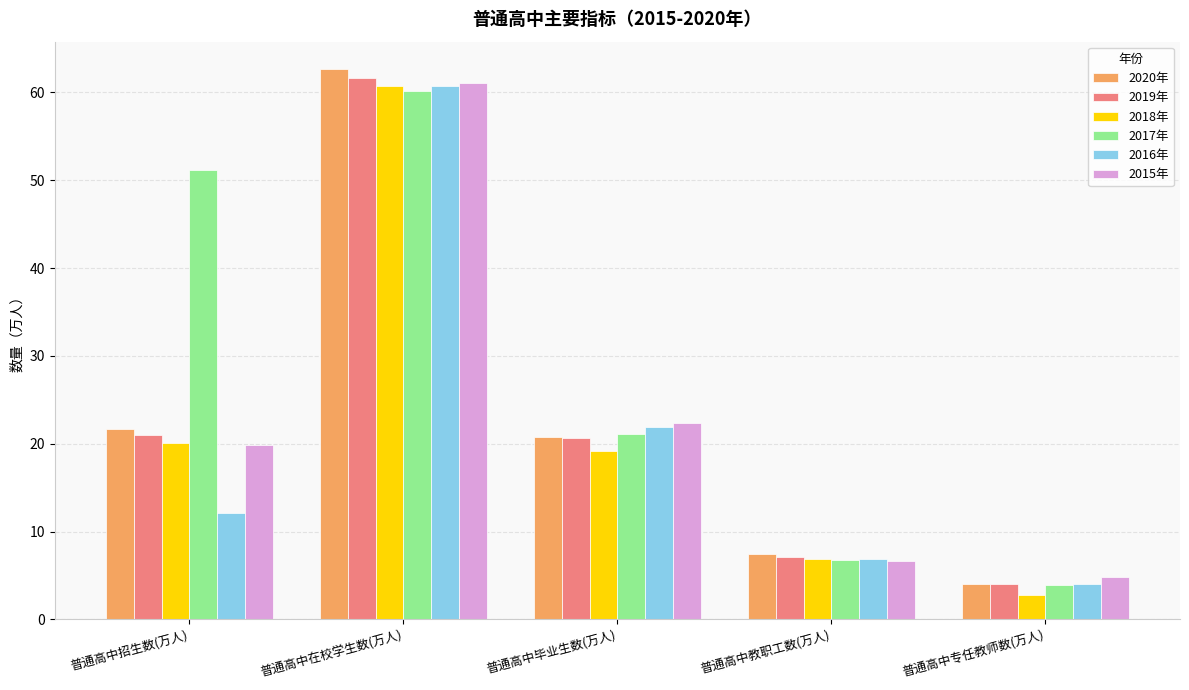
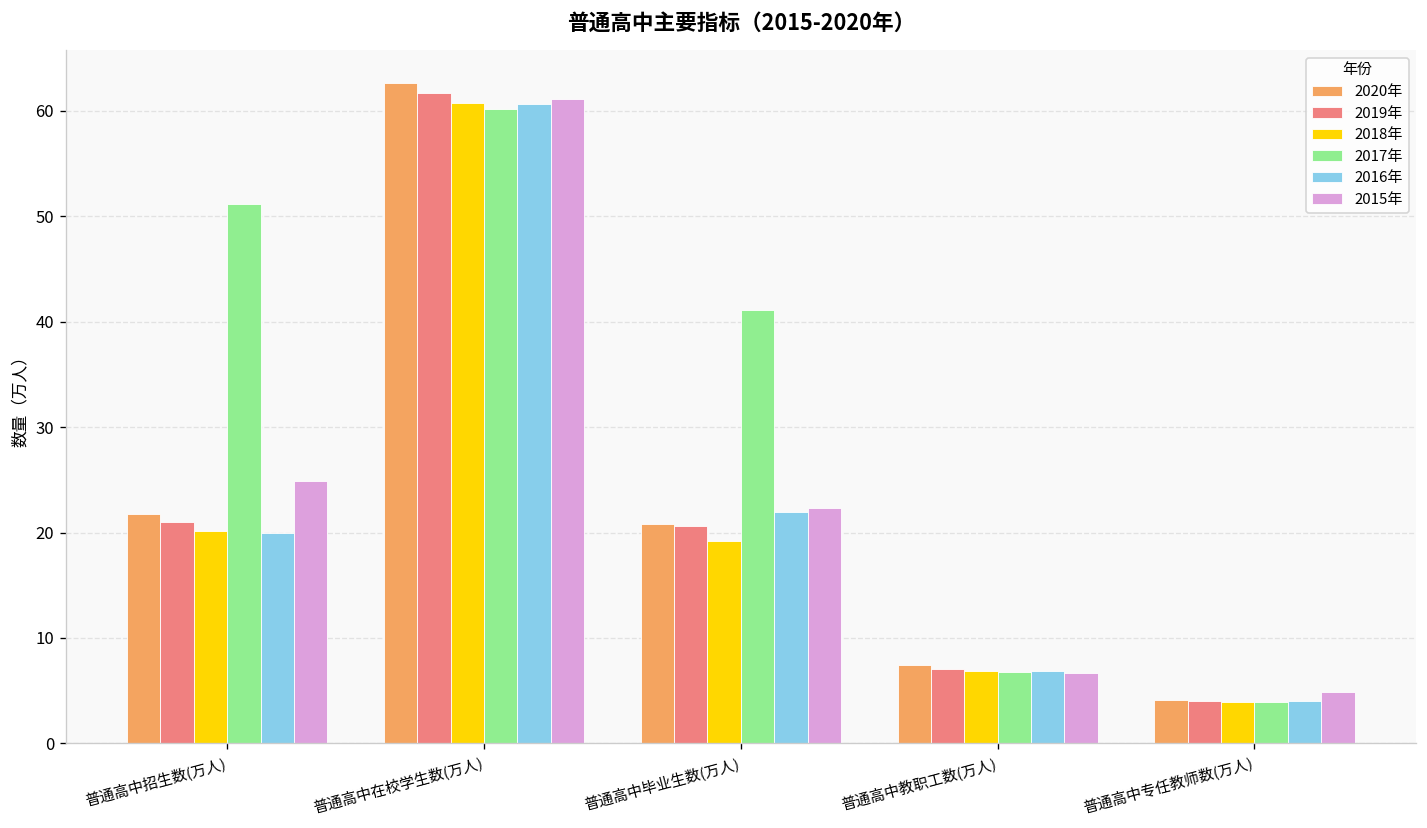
  {
    "2018年": {
      "普通高中招生数(万人)": 20,
      "普通高中在校学生数(万人)": 61,
      "普通高中毕业生数(万人)": 19,
      "普通高中教职工数(万人)": 7,
-     "普通高中专任教师数(万人)": 3
+     "普通高中专任教师数(万人)": 4
    },
    "2017年": {
      "普通高中招生数(万人)": 51,
      "普通高中在校学生数(万人)": 60,
-     "普通高中毕业生数(万人)": 21,
+     "普通高中毕业生数(万人)": 41,
      "普通高中教职工数(万人)": 7,
      "普通高中专任教师数(万人)": 4
    },
    "2016年": {
-     "普通高中招生数(万人)": 12,
+     "普通高中招生数(万人)": 20,
      "普通高中在校学生数(万人)": 61,
      "普通高中毕业生数(万人)": 22,
      "普通高中教职工数(万人)": 7,
      "普通高中专任教师数(万人)": 4
    },
    "2015年": {
-     "普通高中招生数(万人)": 20,
+     "普通高中招生数(万人)": 25,
      "普通高中在校学生数(万人)": 61,
      "普通高中毕业生数(万人)": 22,
      "普通高中教职工数(万人)": 7,
      "普通高中专任教师数(万人)": 5
    }
  }
